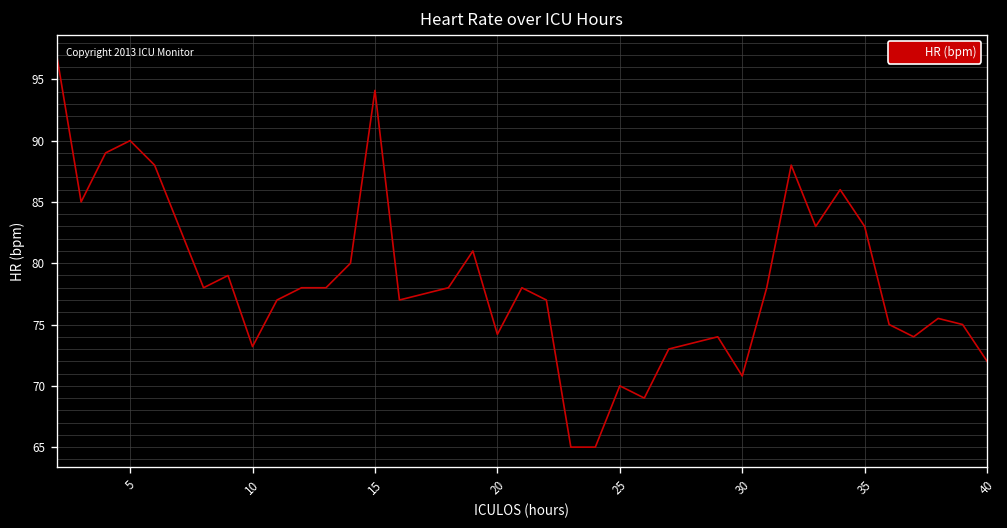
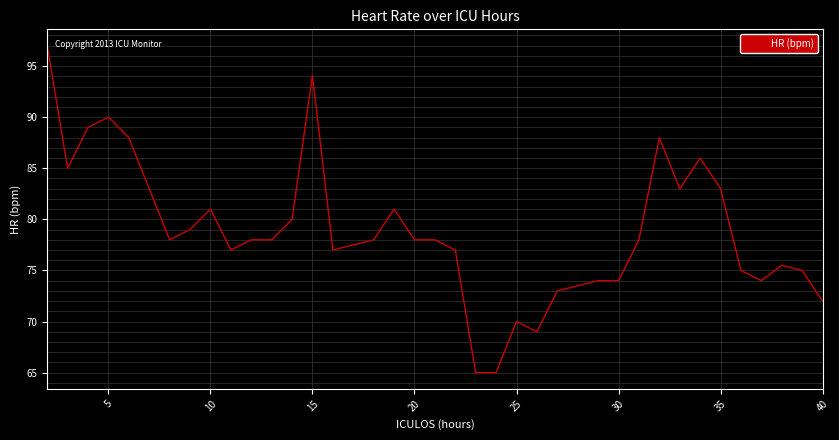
  {
    "5": 90.0,
-   "10": 73.2,
+   "10": 81.0,
    "15": 94.1,
-   "20": 74.2,
+   "20": 78.0,
    "25": 70.0,
-   "30": 70.8,
+   "30": 74.0,
    "35": 83.0,
    "40": 72.0
  }
